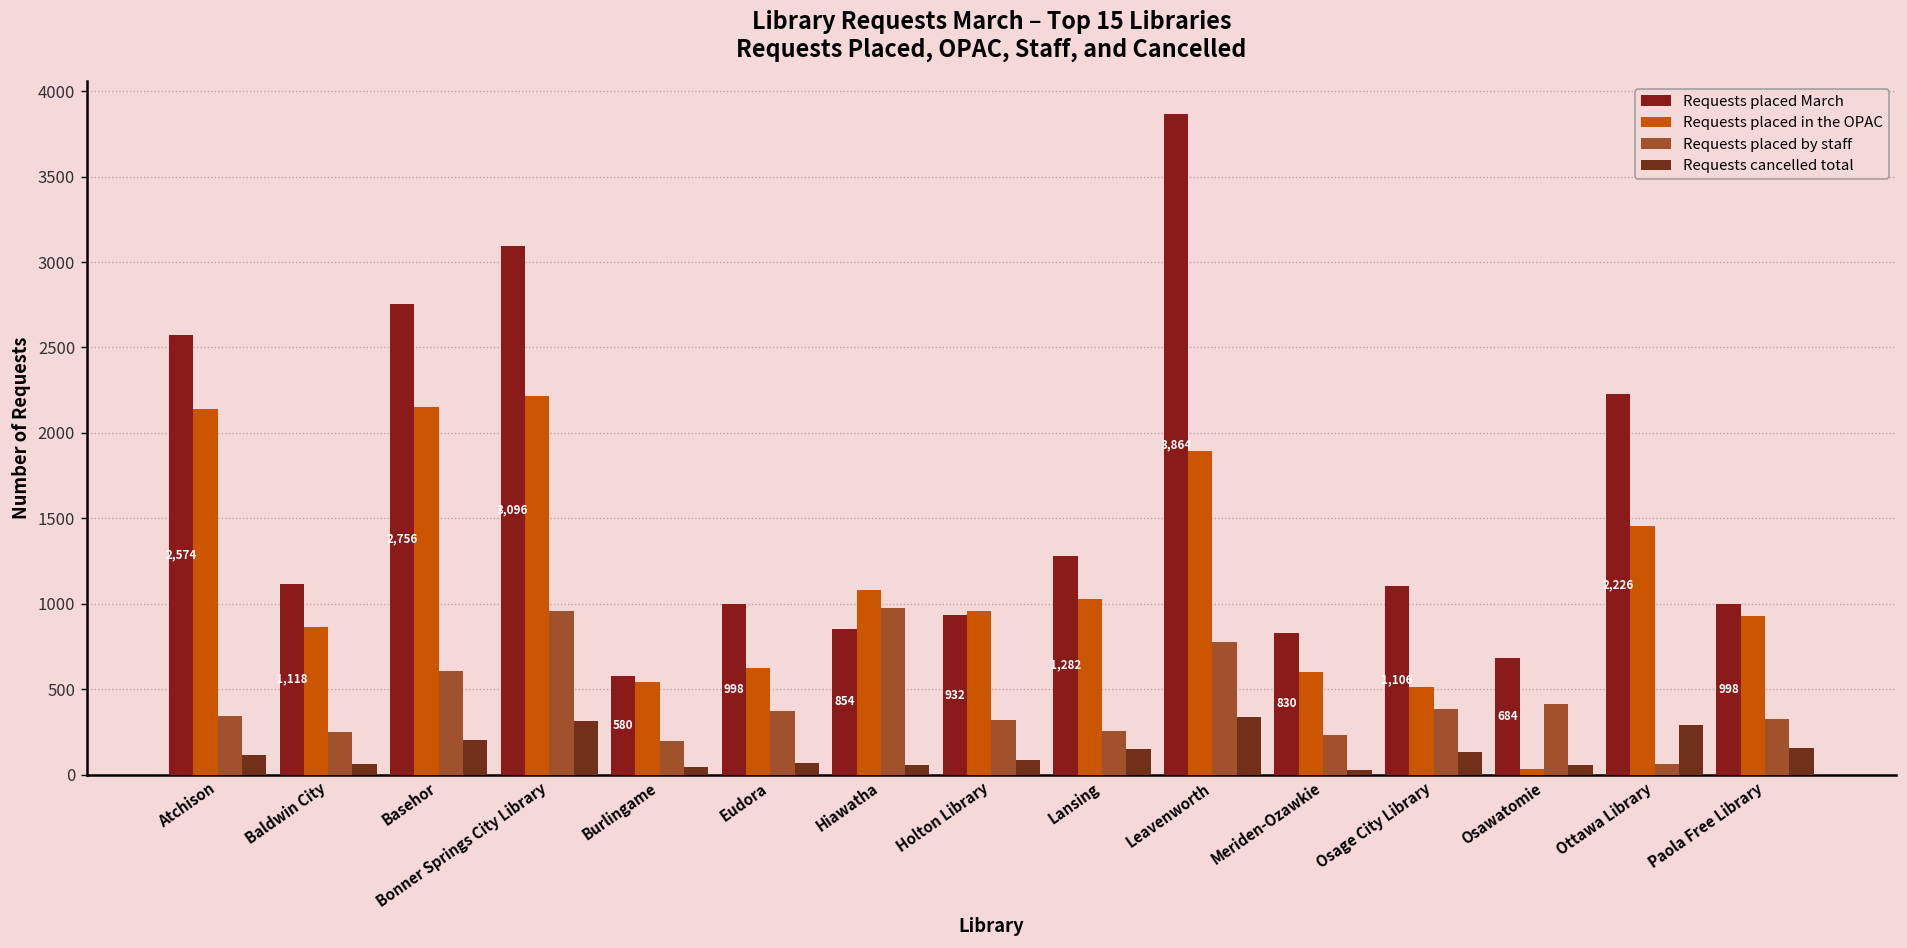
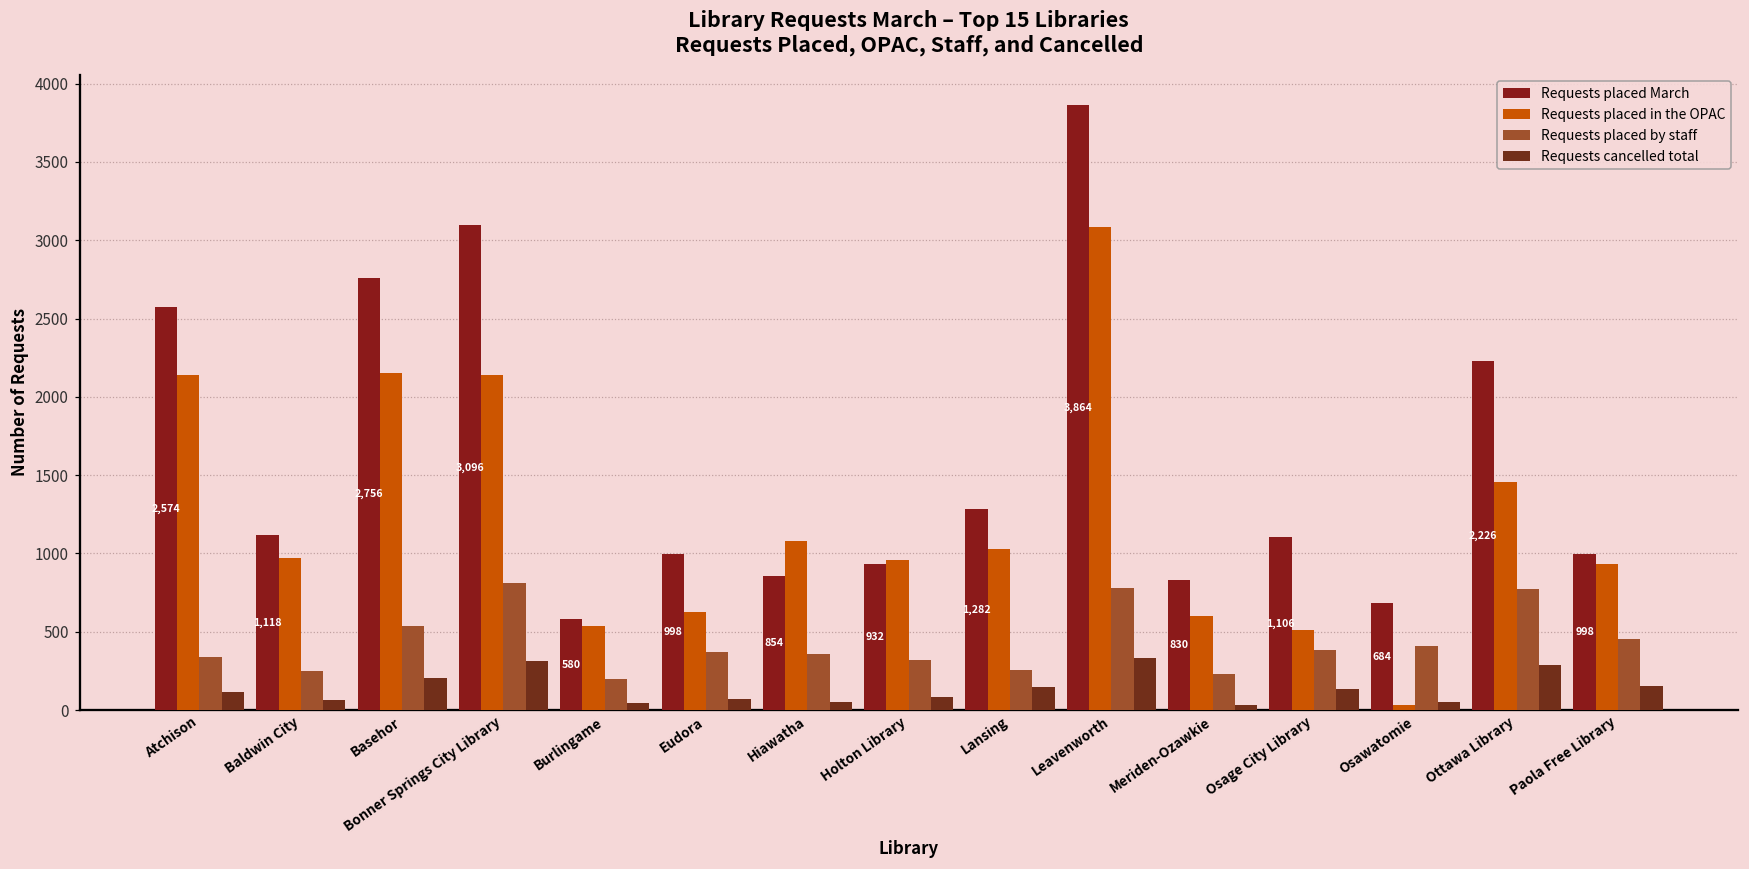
  {
    "Requests placed in the OPAC": {
      "Atchison": 2140,
-     "Baldwin City": 870,
+     "Baldwin City": 970,
      "Basehor": 2150,
-     "Bonner Springs City Library": 2210,
+     "Bonner Springs City Library": 2140,
      "Burlingame": 540,
      "Eudora": 630,
      "Hiawatha": 1080,
      "Holton Library": 960,
      "Lansing": 1030,
-     "Leavenworth": 1900,
+     "Leavenworth": 3090,
      "Meriden-Ozawkie": 600,
      "Osage City Library": 510,
      "Osawatomie": 30,
      "Ottawa Library": 1450,
      "Paola Free Library": 930
    },
    "Requests placed by staff": {
      "Atchison": 340,
      "Baldwin City": 250,
-     "Basehor": 600,
-     "Bonner Springs City Library": 960,
+     "Basehor": 540,
+     "Bonner Springs City Library": 810,
      "Burlingame": 200,
      "Eudora": 370,
-     "Hiawatha": 980,
+     "Hiawatha": 360,
      "Holton Library": 320,
      "Lansing": 250,
      "Leavenworth": 780,
      "Meriden-Ozawkie": 230,
      "Osage City Library": 390,
      "Osawatomie": 410,
-     "Ottawa Library": 60,
-     "Paola Free Library": 330
+     "Ottawa Library": 770,
+     "Paola Free Library": 450
    }
  }
